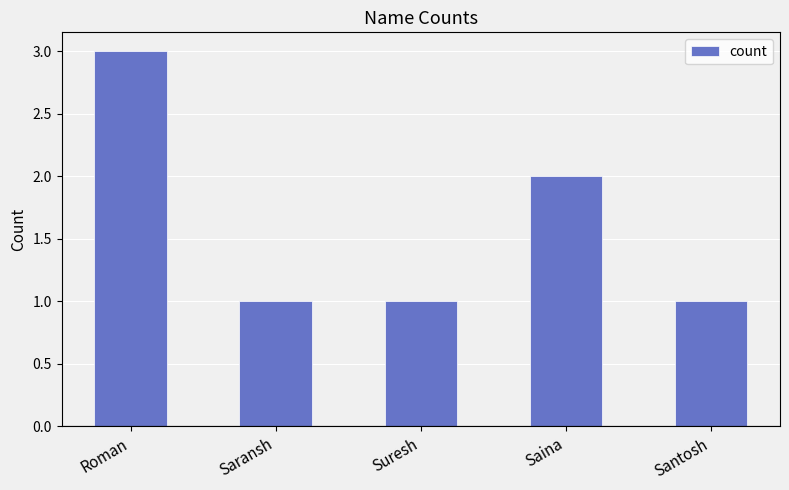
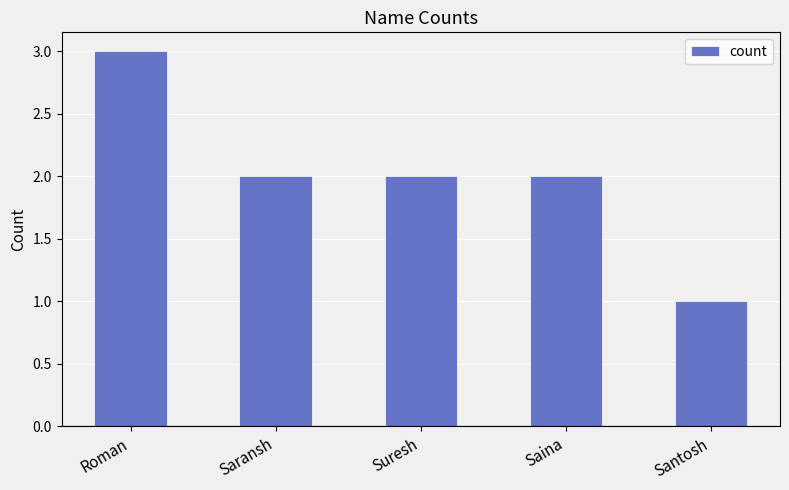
  {
    "Roman": 3,
-   "Saransh": 1,
-   "Suresh": 1,
+   "Saransh": 2,
+   "Suresh": 2,
    "Saina": 2,
    "Santosh": 1
  }
